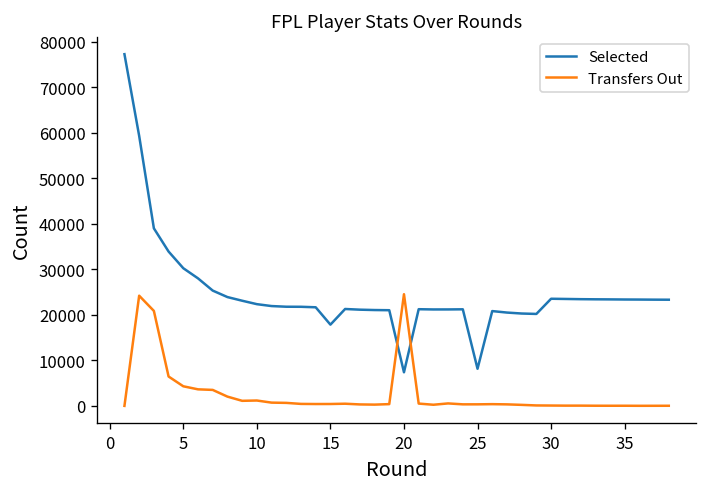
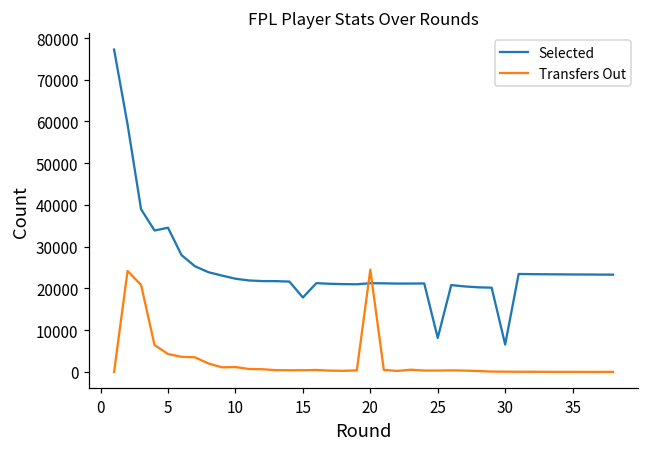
  {
    "Selected": {
-     "5": 30000,
+     "5": 35000,
      "10": 22000,
      "15": 18000,
-     "20": 7000,
+     "20": 21000,
      "25": 8000,
-     "30": 24000,
+     "30": 7000,
      "35": 23000
    },
    "Transfers Out": {
      "5": 4000,
      "10": 1000,
      "15": 0,
      "20": 25000,
      "25": 0,
      "30": 0,
      "35": 0
    }
  }
